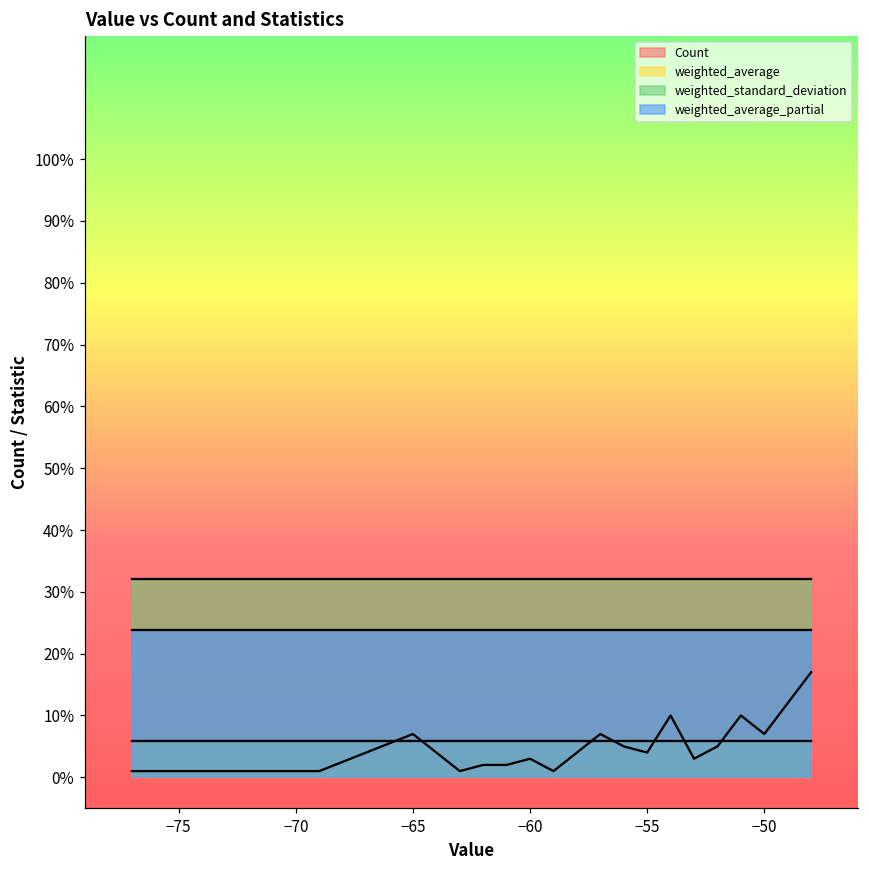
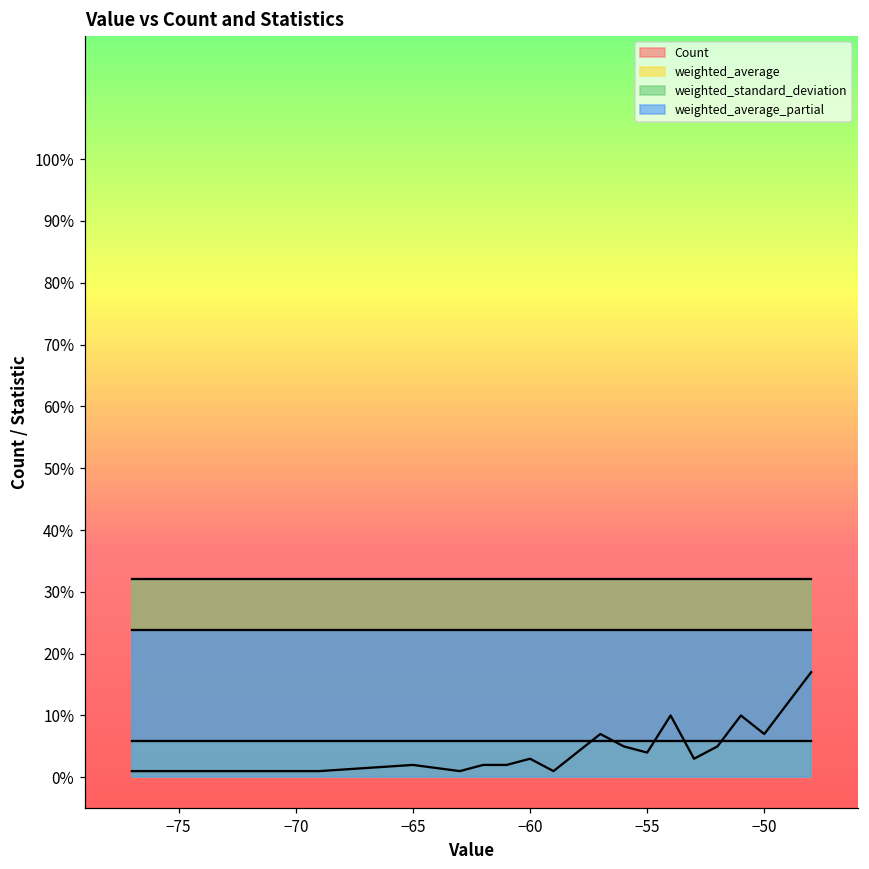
  {
    "Count": {
-     "−65": "7%",
+     "−65": "2%",
      "−60": "3%",
      "−55": "4%",
      "−50": "7%"
    },
    "weighted_average": {
      "−65": "6%",
      "−60": "6%",
      "−55": "6%",
      "−50": "6%"
    },
    "weighted_standard_deviation": {
      "−65": "32%",
      "−60": "32%",
      "−55": "32%",
      "−50": "32%"
    },
    "weighted_average_partial": {
      "−65": "24%",
      "−60": "24%",
      "−55": "24%",
      "−50": "24%"
    }
  }
